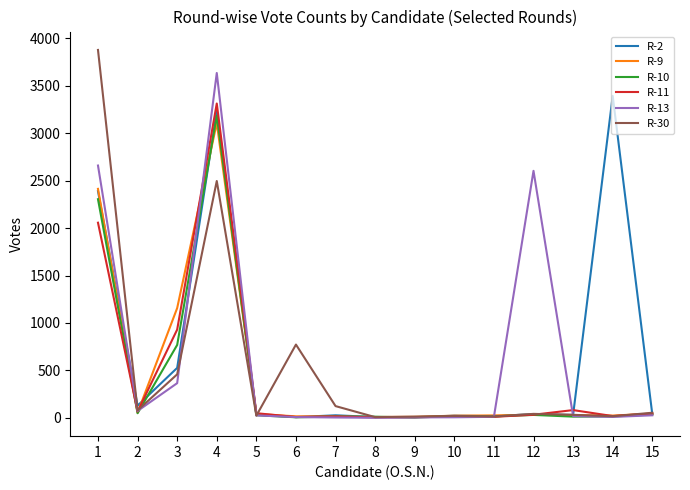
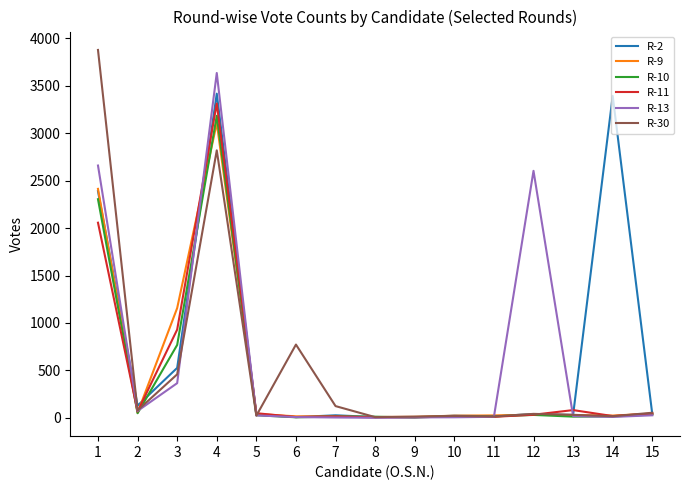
  {
    "R-2": {
      "2": 100,
      "3": 500,
-     "4": 3200
+     "4": 3400
    },
    "R-9": {
      "3": 1200,
      "4": 3100
    },
    "R-10": {
      "1": 2300,
      "3": 800,
      "4": 3200
    },
    "R-11": {
      "1": 2100,
      "3": 900,
      "4": 3300,
      "13": 100
    },
    "R-13": {
      "1": 2700,
      "3": 400,
      "4": 3600,
      "12": 2600
    },
    "R-30": {
      "1": 3900,
      "3": 500,
-     "4": 2500,
+     "4": 2800,
      "6": 800,
      "7": 100
    }
  }
